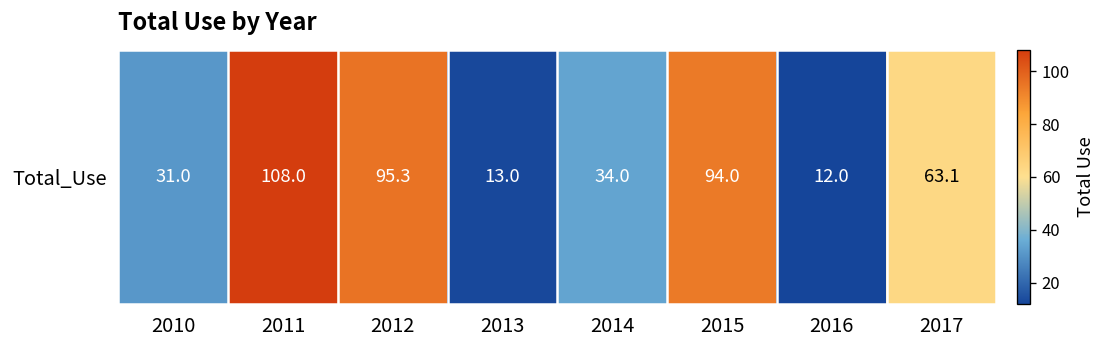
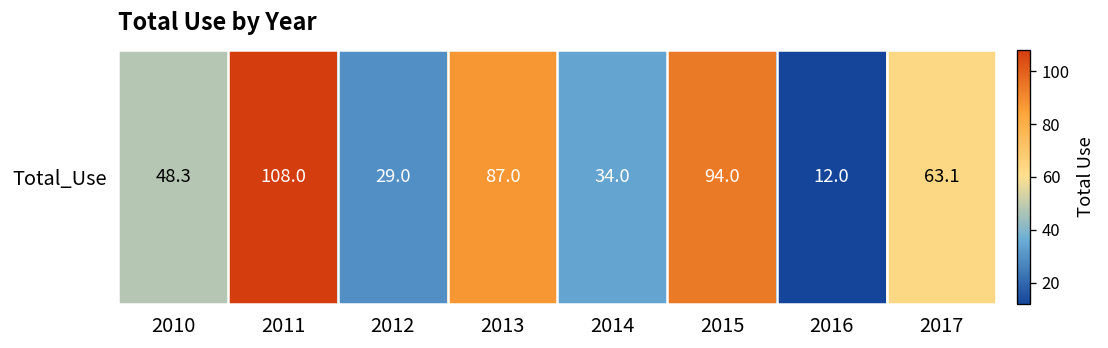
  {
    "Total_Use": {
-     "2010": 31.0,
+     "2010": 48.3,
      "2011": 108.0,
-     "2012": 95.3,
-     "2013": 13.0,
+     "2012": 29.0,
+     "2013": 87.0,
      "2014": 34.0,
      "2015": 94.0,
      "2016": 12.0,
      "2017": 63.1
    }
  }
